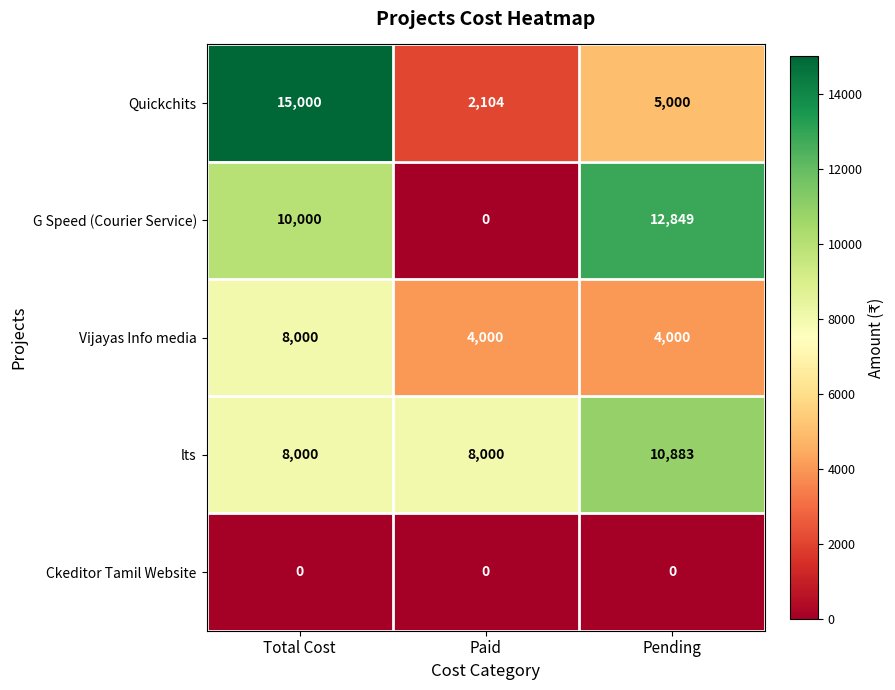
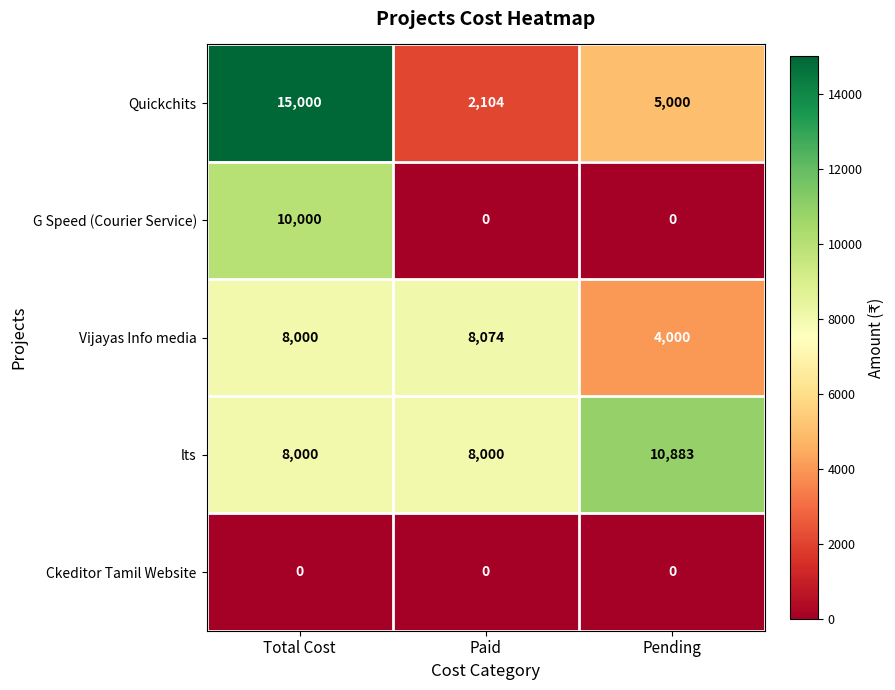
  {
    "Quickchits": {
      "Total Cost": "15,000",
      "Paid": "2,104",
      "Pending": "5,000"
    },
    "G Speed (Courier Service)": {
      "Total Cost": "10,000",
      "Paid": "0",
-     "Pending": "12,849"
+     "Pending": "0"
    },
    "Vijayas Info media": {
      "Total Cost": "8,000",
-     "Paid": "4,000",
+     "Paid": "8,074",
      "Pending": "4,000"
    },
    "lts": {
      "Total Cost": "8,000",
      "Paid": "8,000",
      "Pending": "10,883"
    },
    "Ckeditor Tamil Website": {
      "Total Cost": "0",
      "Paid": "0",
      "Pending": "0"
    }
  }
